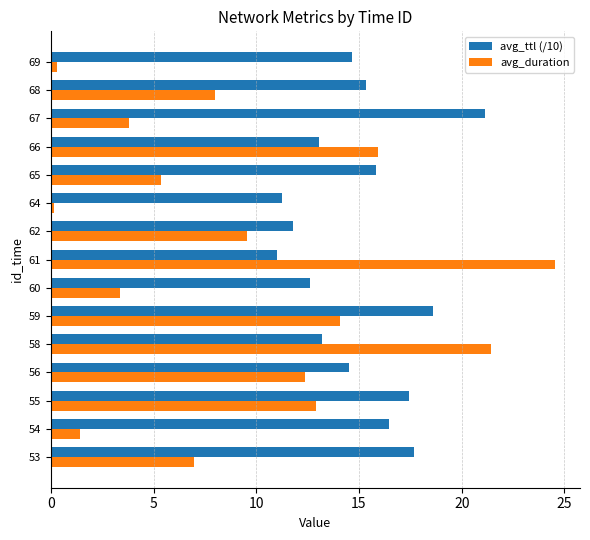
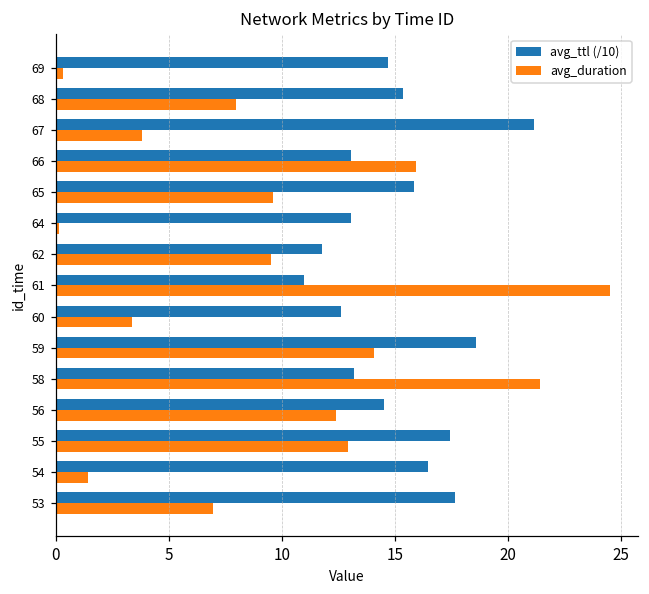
  {
    "avg_ttl (/10)": {
      "69": 14.7,
      "68": 15.4,
      "67": 21.1,
      "66": 13.1,
      "65": 15.8,
-     "64": 11.2,
+     "64": 13.1,
      "62": 11.8,
      "61": 11.0,
      "60": 12.6,
      "59": 18.6,
      "58": 13.2,
      "56": 14.5,
      "55": 17.4,
      "54": 16.5,
      "53": 17.7
    },
    "avg_duration": {
      "69": 0.3,
      "68": 8.0,
      "67": 3.8,
      "66": 15.9,
-     "65": 5.4,
+     "65": 9.6,
      "64": 0.1,
      "62": 9.5,
      "61": 24.5,
      "60": 3.4,
      "59": 14.1,
      "58": 21.4,
      "56": 12.4,
      "55": 12.9,
      "54": 1.4,
      "53": 7.0
    }
  }
